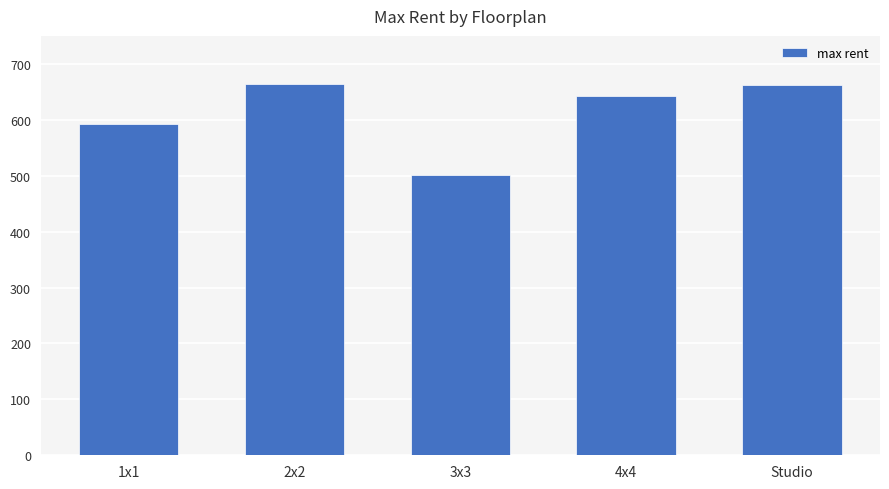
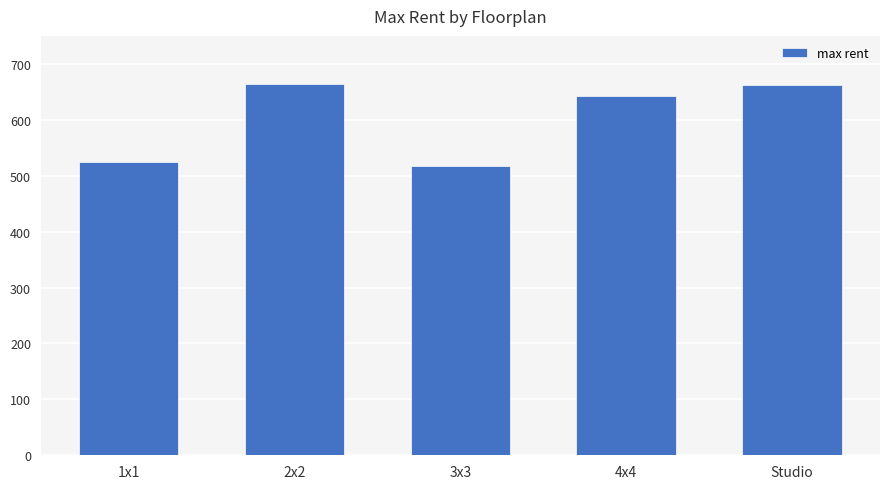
  {
-   "1x1": 590,
+   "1x1": 530,
    "2x2": 660,
-   "3x3": 500,
+   "3x3": 520,
    "4x4": 640,
    "Studio": 660
  }
